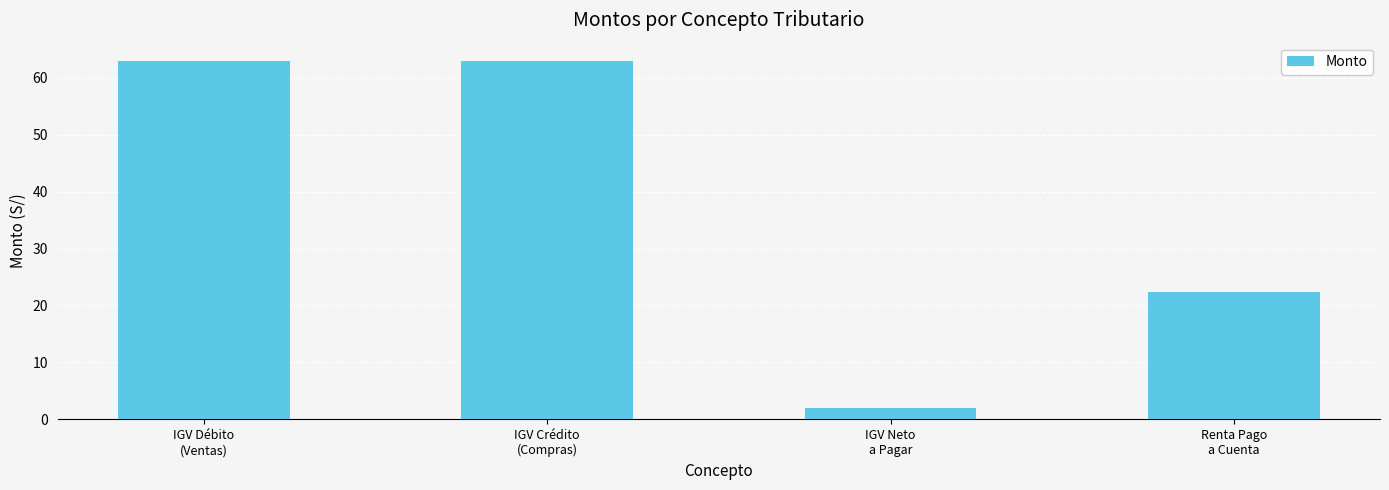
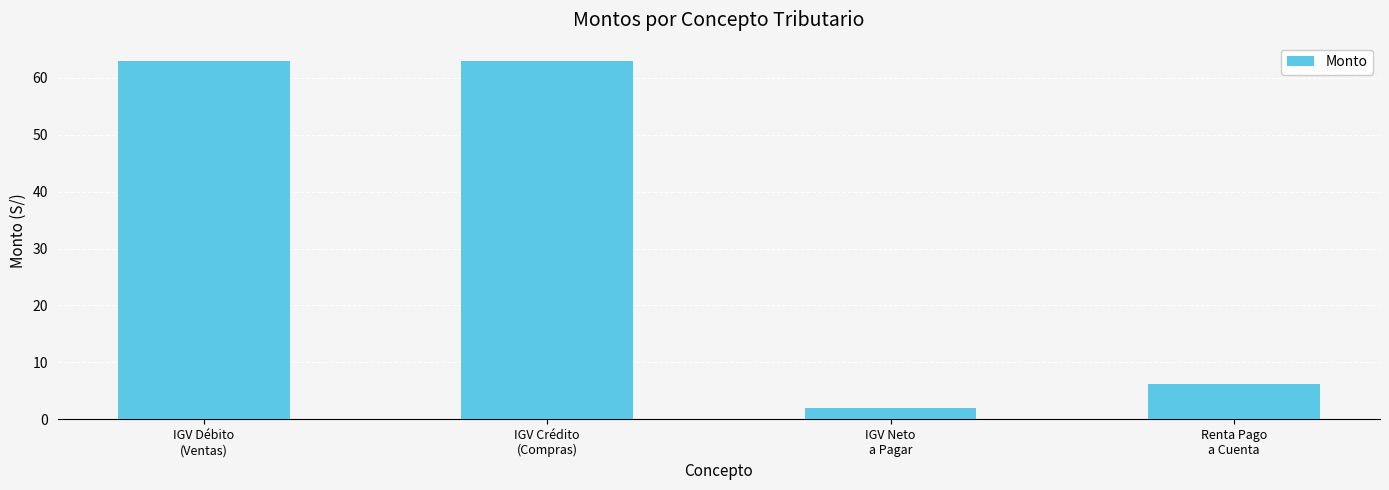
  {
    "IGV Débito (Ventas)": 63,
    "IGV Crédito (Compras)": 63,
    "IGV Neto a Pagar": 2,
-   "Renta Pago a Cuenta": 22
+   "Renta Pago a Cuenta": 6
  }
